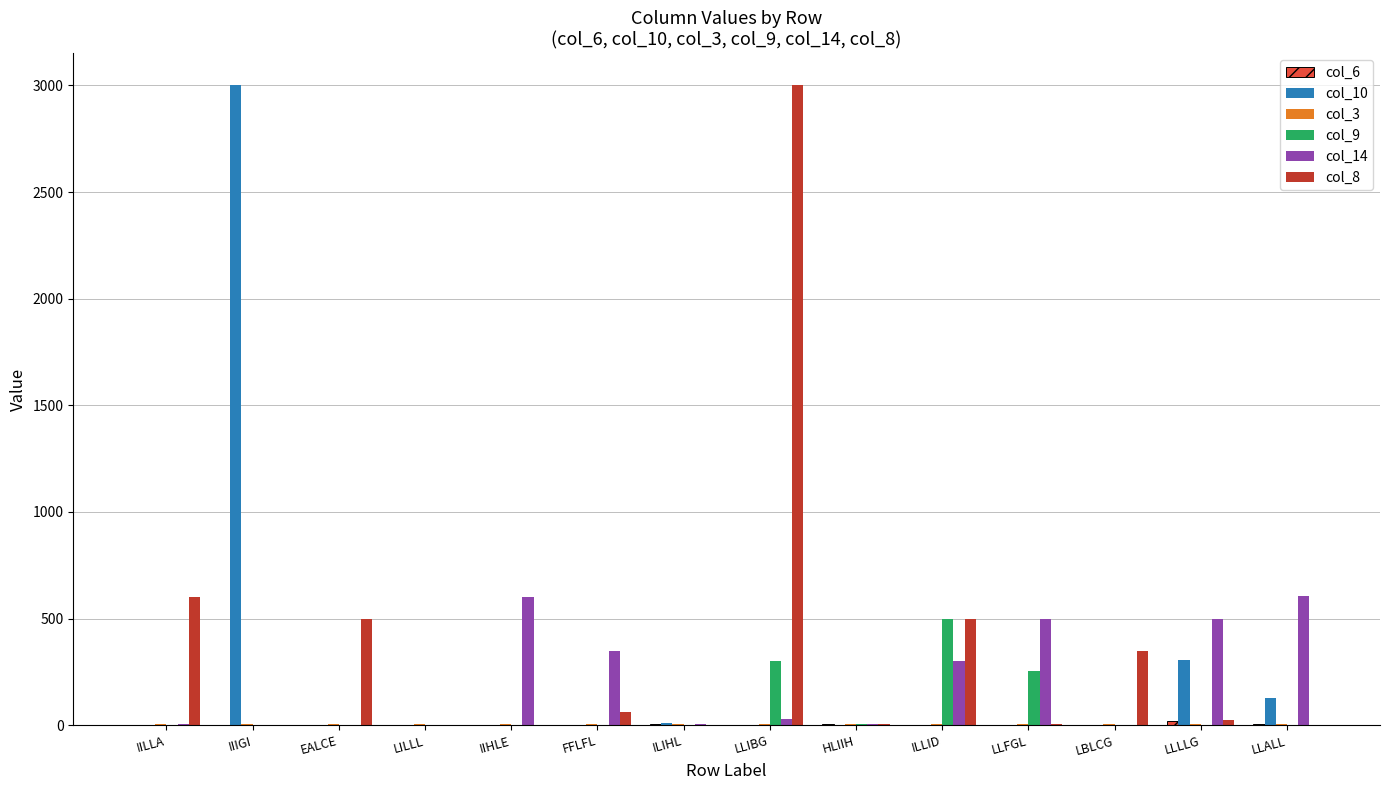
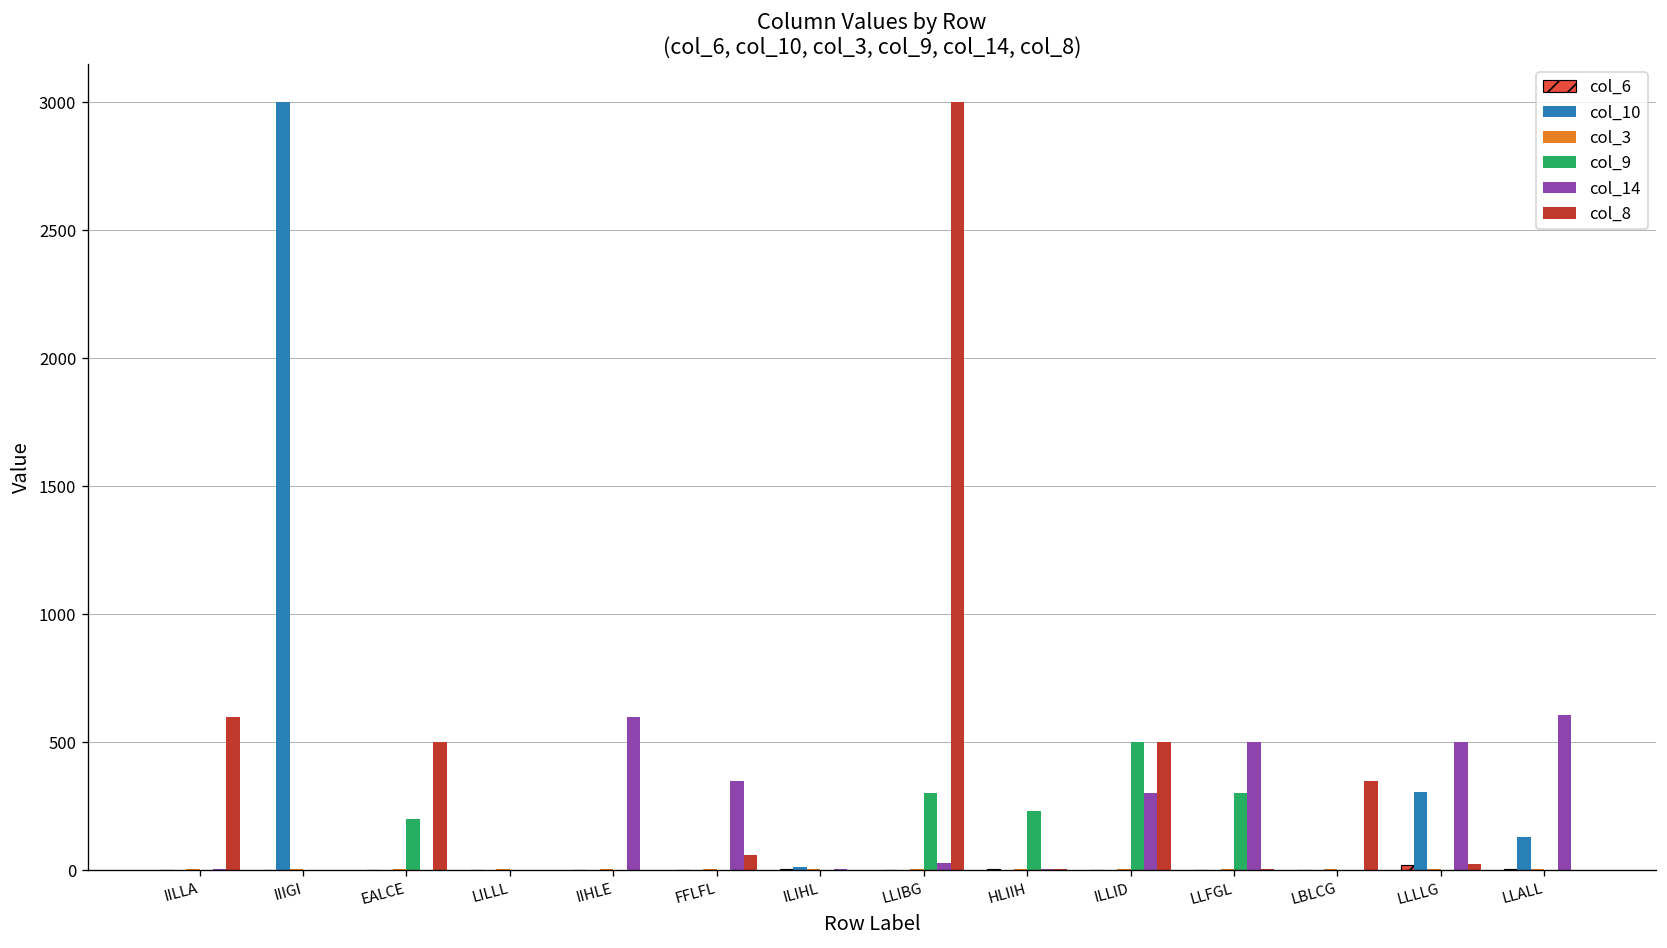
  {
    "col_10": {
      "IILLA": 0,
      "IIIGI": 3000,
      "EALCE": 0,
      "LILLL": 0,
      "IIHLE": 0,
      "FFLFL": 0,
      "LLIBG": 0,
      "HLIIH": 0,
      "ILLID": 0,
      "LLFGL": 0,
      "LBLCG": 0,
      "LLLLG": 300,
      "LLALL": 130
    },
    "col_9": {
      "IILLA": 0,
-     "EALCE": 0,
+     "EALCE": 200,
      "IIHLE": 0,
      "FFLFL": 0,
      "ILIHL": 0,
      "LLIBG": 300,
-     "HLIIH": 0,
+     "HLIIH": 230,
      "ILLID": 500,
-     "LLFGL": 250,
+     "LLFGL": 300,
      "LLLLG": 0,
      "LLALL": 0
    },
    "col_14": {
      "EALCE": 0,
      "LILLL": 0,
      "IIHLE": 600,
      "FFLFL": 350,
      "LLIBG": 30,
      "ILLID": 300,
      "LLFGL": 500,
      "LBLCG": 0,
      "LLLLG": 500,
      "LLALL": 610
    }
  }
